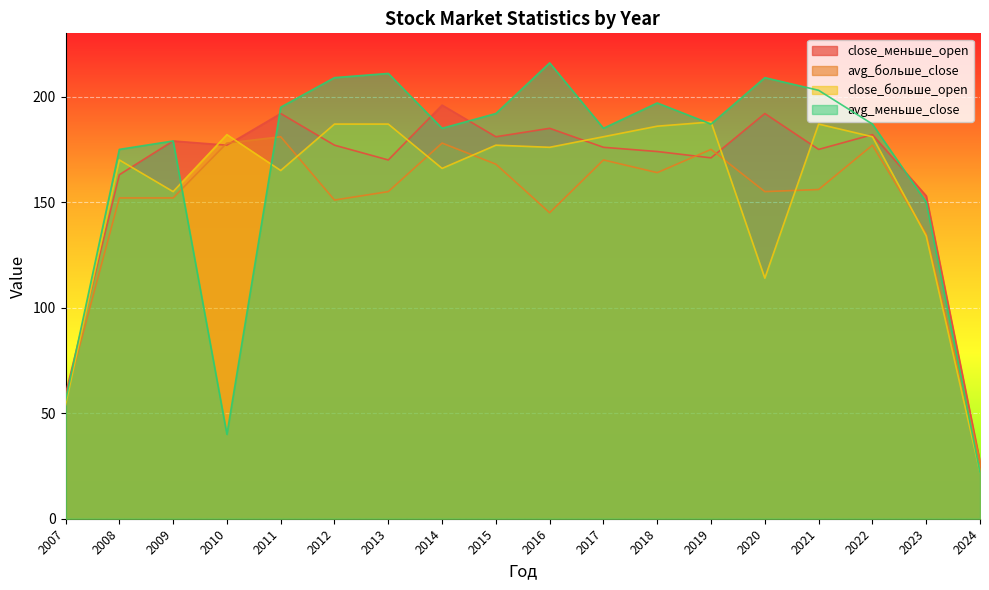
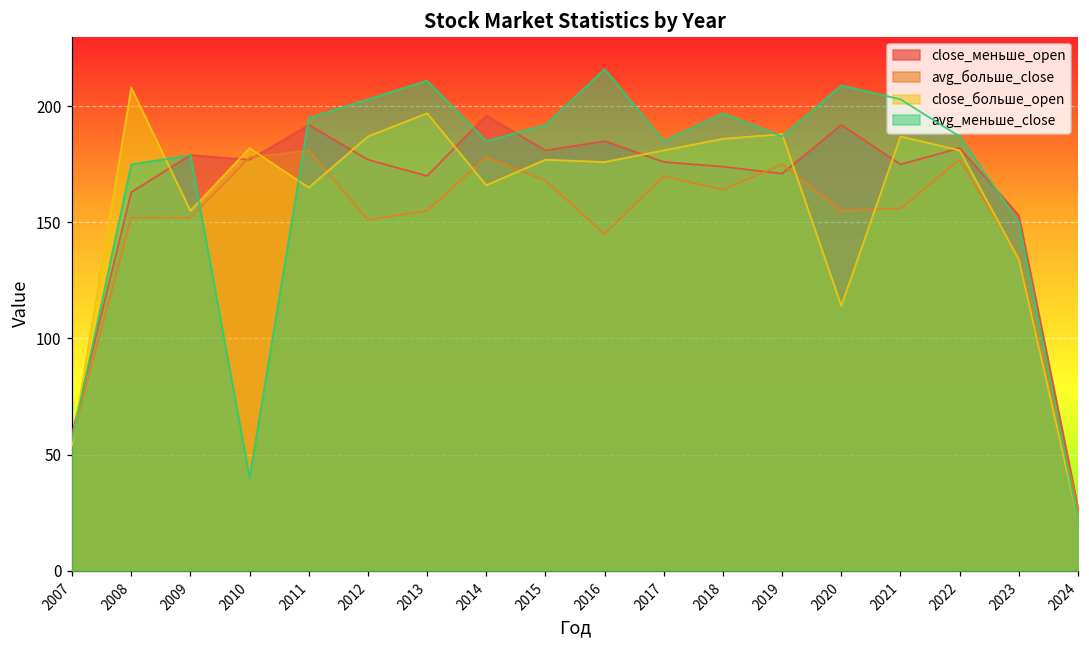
  {
    "close_больше_open": {
      "2007": 54,
-     "2008": 170,
+     "2008": 208,
      "2009": 155,
      "2010": 182,
      "2011": 165,
      "2012": 187,
-     "2013": 187,
+     "2013": 197,
      "2014": 166,
      "2015": 177,
      "2016": 176,
      "2017": 181,
      "2018": 186,
      "2020": 114,
      "2021": 187
    },
    "avg_меньше_close": {
      "2008": 175,
      "2010": 40,
      "2011": 195,
-     "2012": 209,
+     "2012": 203,
      "2013": 211,
      "2014": 185,
      "2015": 192,
      "2016": 216,
      "2017": 185,
      "2018": 197,
      "2020": 209,
      "2022": 187,
      "2023": 150
    }
  }
